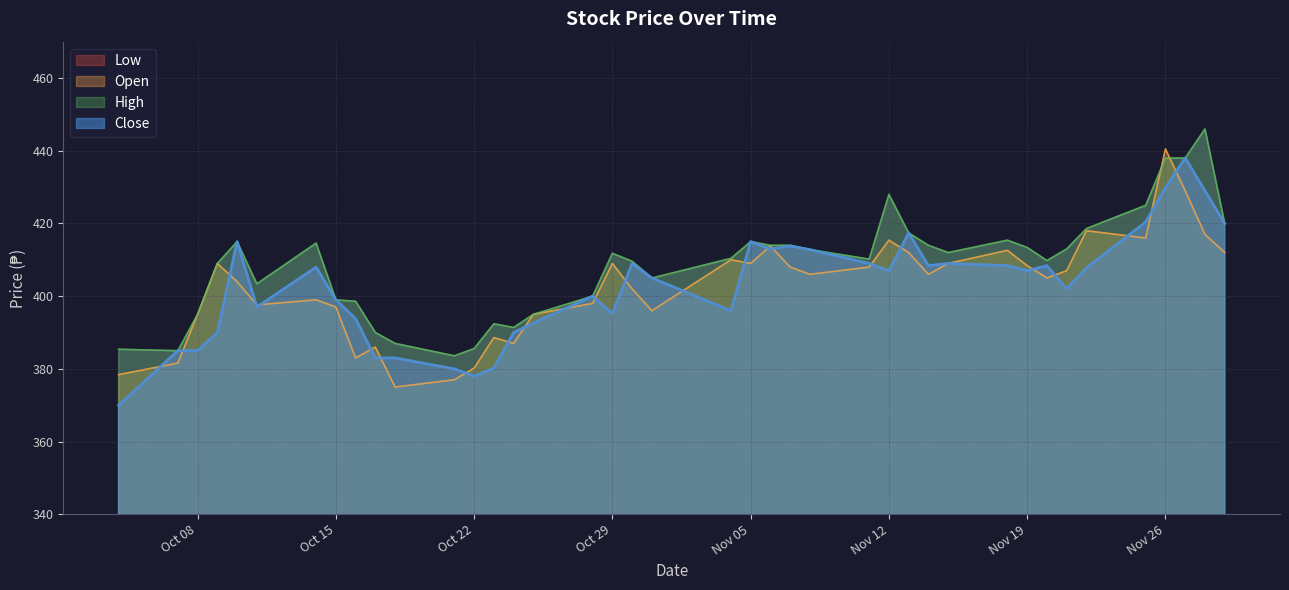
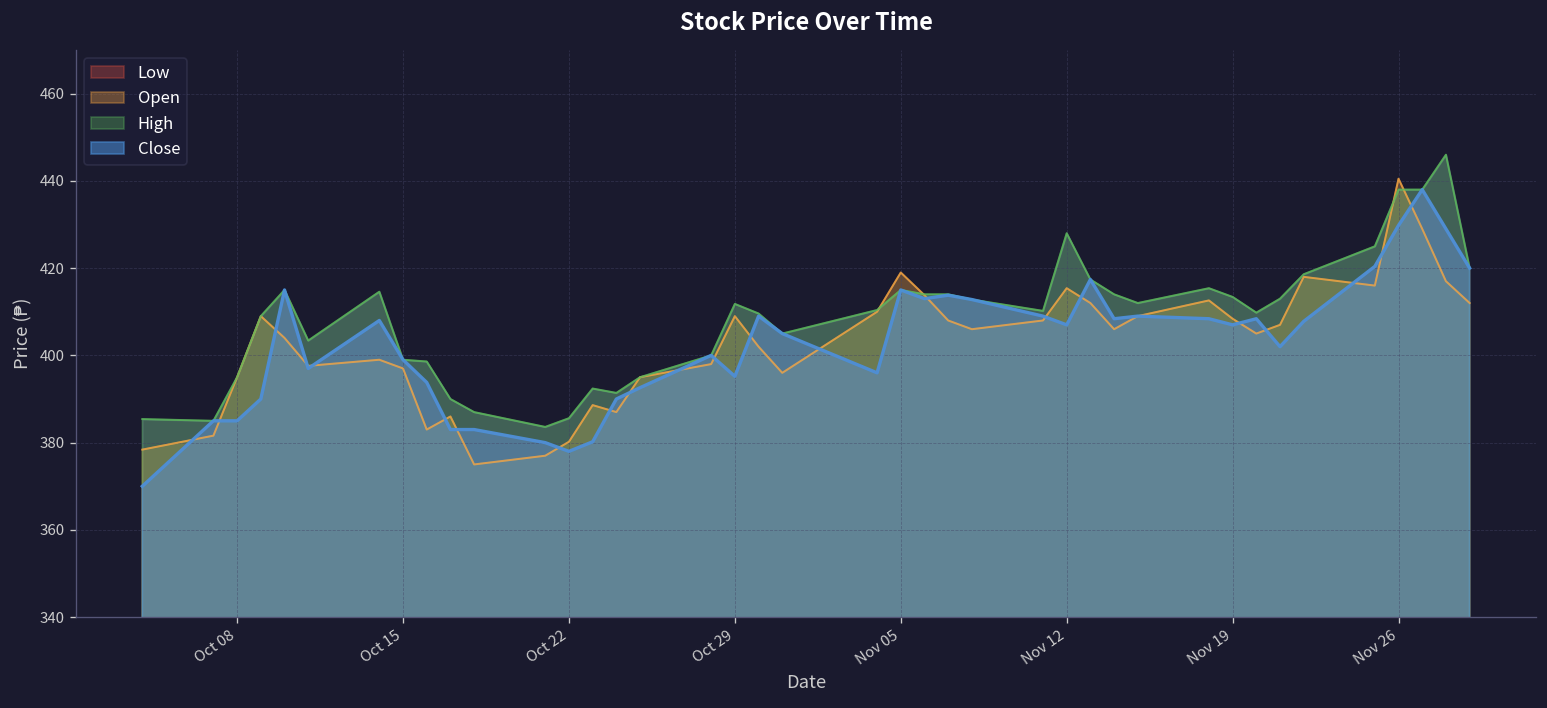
  {
    "Close": {
      "Oct 08": 385,
      "Oct 22": 378,
      "Oct 29": 395,
      "Nov 12": 407,
      "Nov 19": 407,
      "Nov 26": 430
    },
    "Open": {
      "Oct 15": 397,
      "Oct 22": 380,
      "Oct 29": 409,
-     "Nov 05": 409,
+     "Nov 05": 419,
      "Nov 12": 415,
      "Nov 19": 408,
      "Nov 26": 441
    },
    "High": {
      "Oct 22": 386,
      "Oct 29": 412,
      "Nov 12": 428,
      "Nov 19": 413,
      "Nov 26": 438
    }
  }
